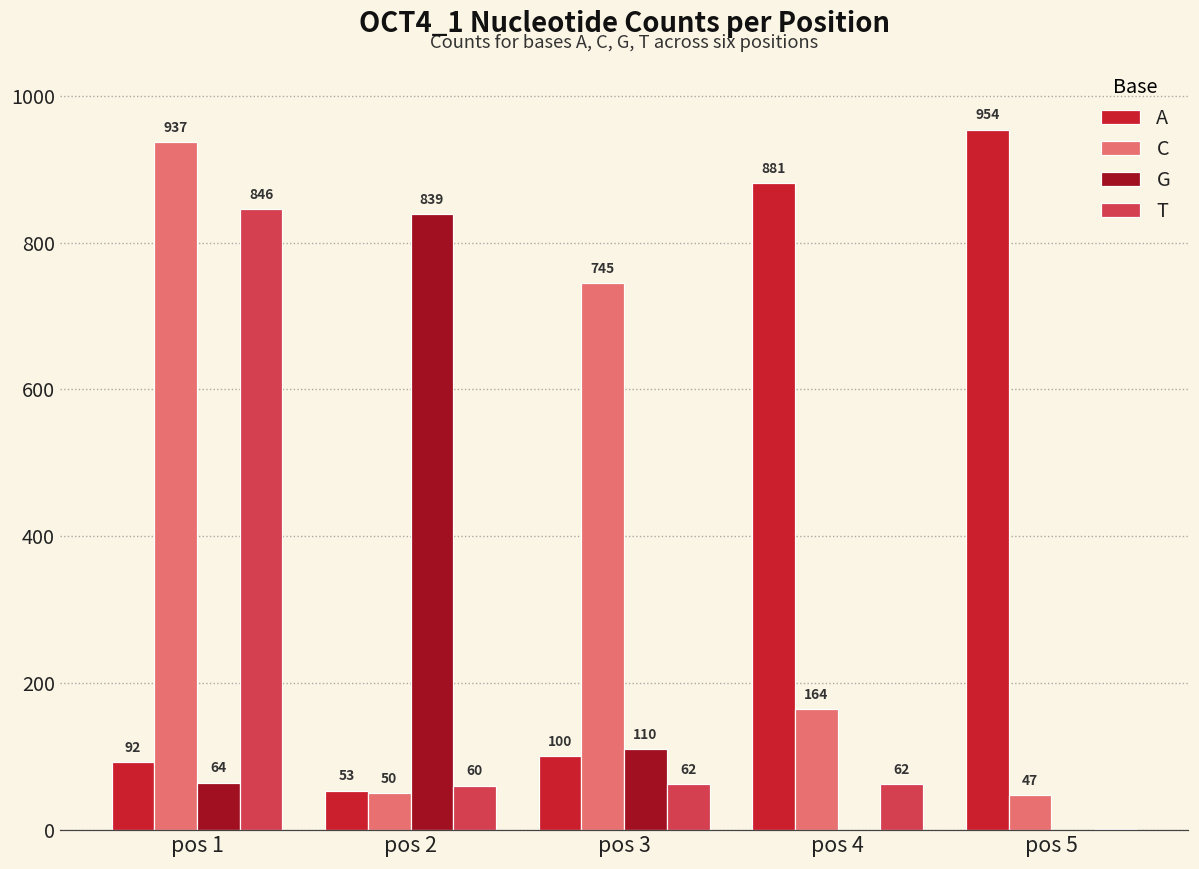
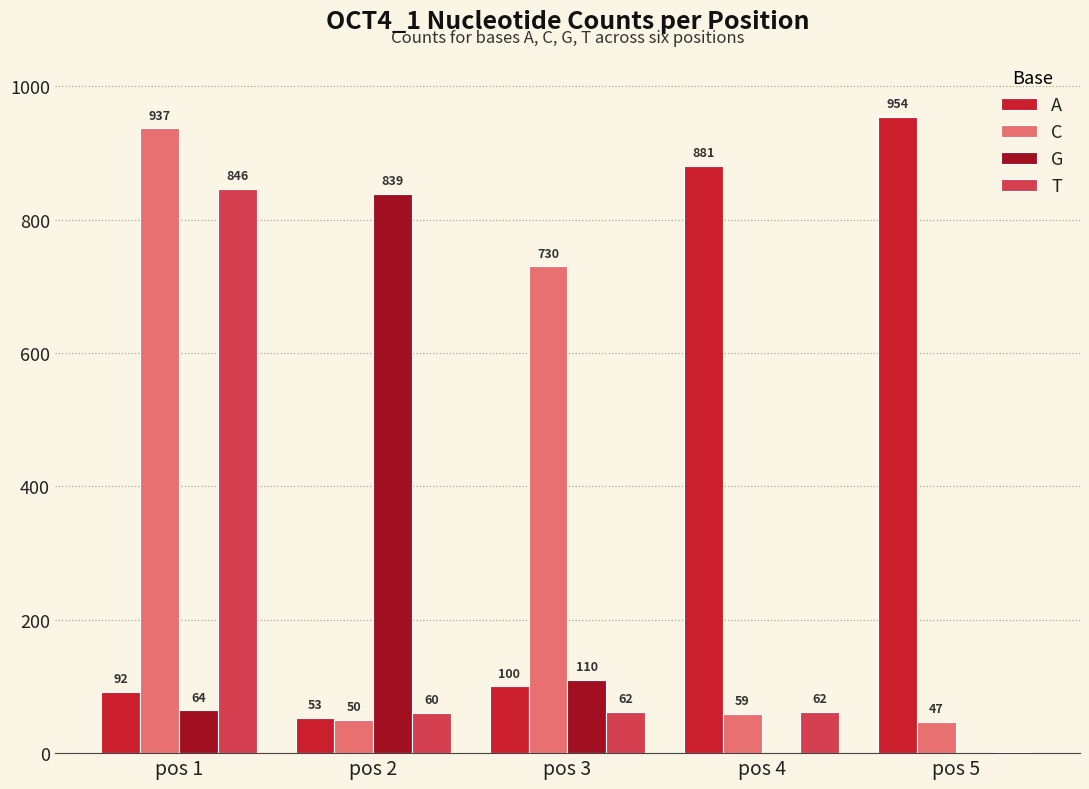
  {
    "C": {
      "pos 1": 937,
      "pos 2": 50,
-     "pos 3": 745,
-     "pos 4": 164,
+     "pos 3": 730,
+     "pos 4": 59,
      "pos 5": 47
    }
  }
